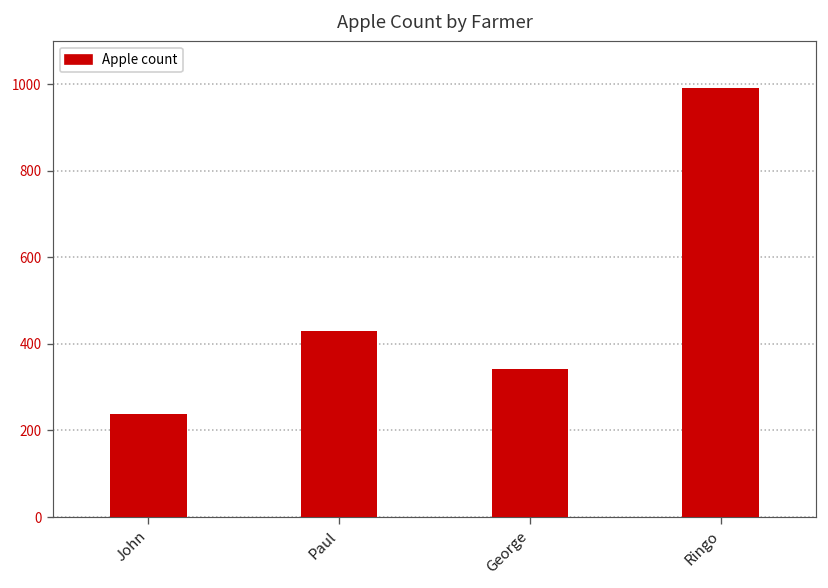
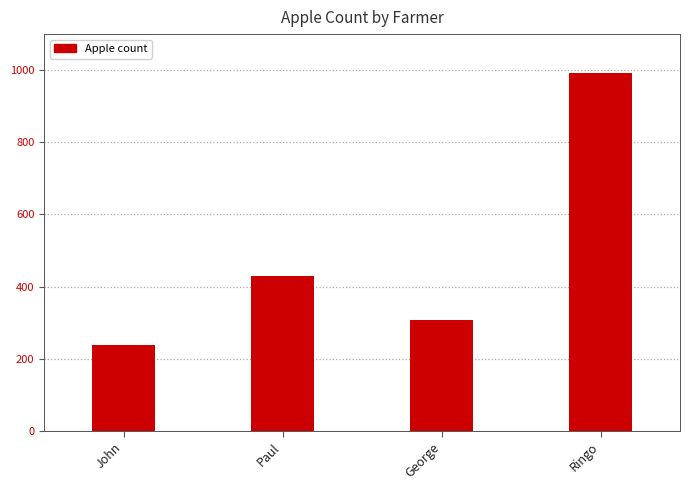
  {
    "John": 240,
    "Paul": 430,
-   "George": 340,
+   "George": 310,
    "Ringo": 990
  }
